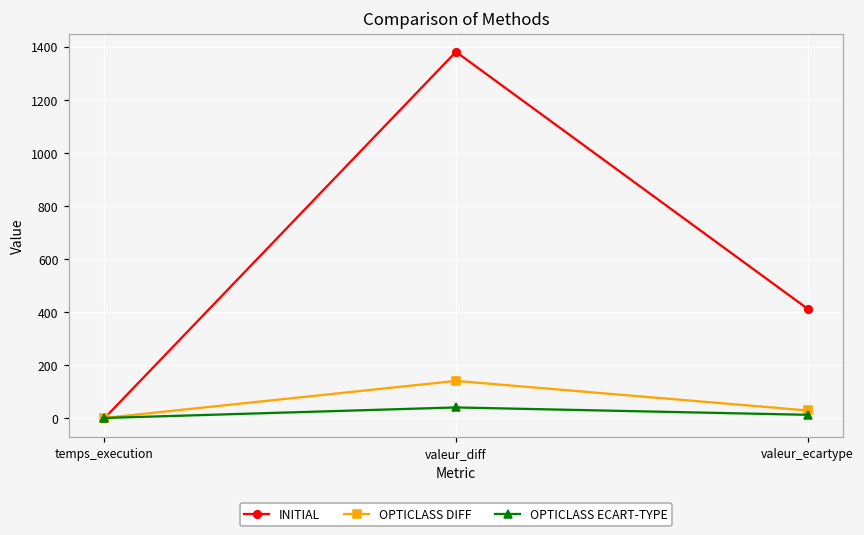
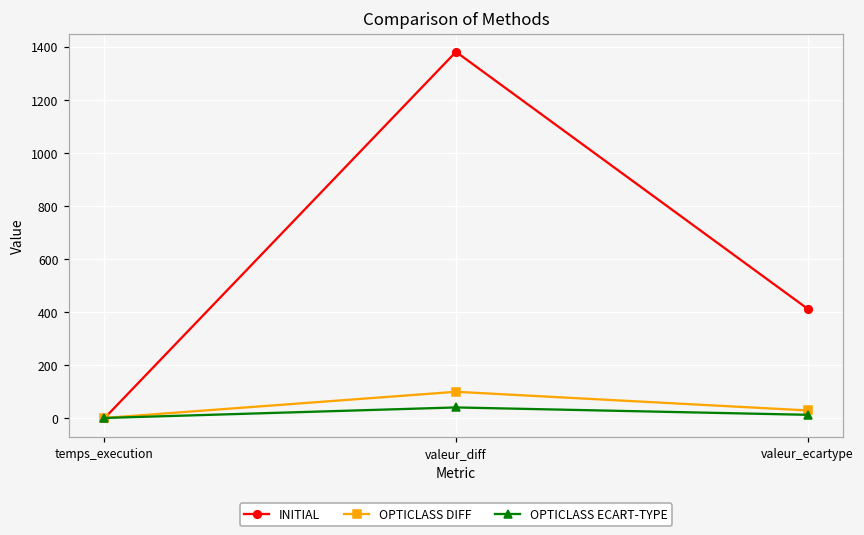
  {
    "INITIAL": {
      "valeur_diff": 1380,
      "valeur_ecartype": 410
    },
    "OPTICLASS DIFF": {
-     "valeur_diff": 140,
+     "valeur_diff": 100,
      "valeur_ecartype": 30
    },
    "OPTICLASS ECART-TYPE": {
      "valeur_diff": 40,
      "valeur_ecartype": 10
    }
  }
